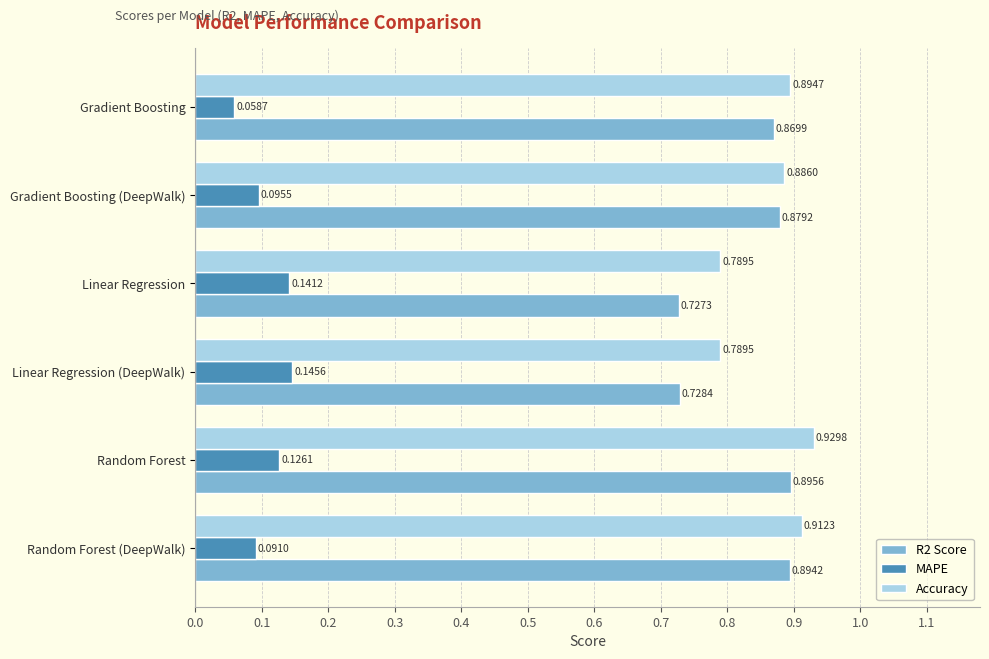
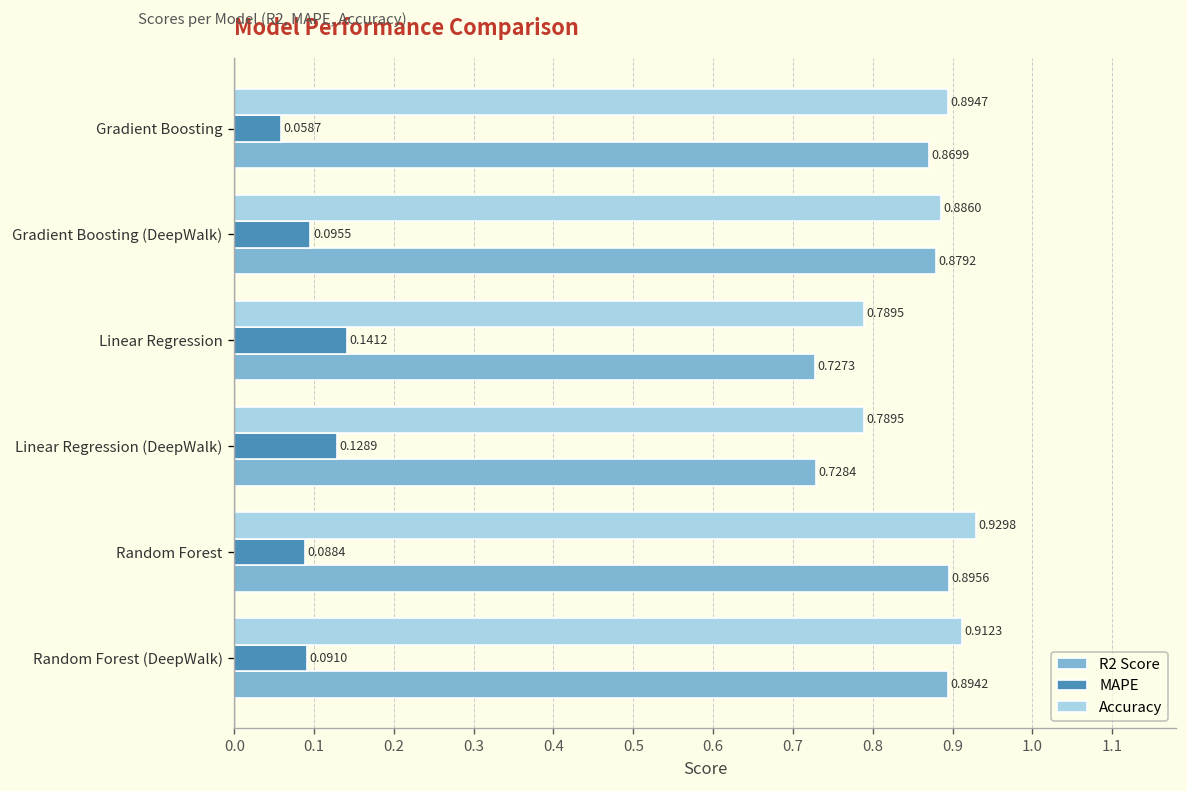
  {
    "MAPE": {
      "Gradient Boosting": 0.0587,
      "Gradient Boosting (DeepWalk)": 0.0955,
      "Linear Regression": 0.1412,
-     "Linear Regression (DeepWalk)": 0.1456,
-     "Random Forest": 0.1261,
+     "Linear Regression (DeepWalk)": 0.1289,
+     "Random Forest": 0.0884,
      "Random Forest (DeepWalk)": 0.0910
    }
  }
